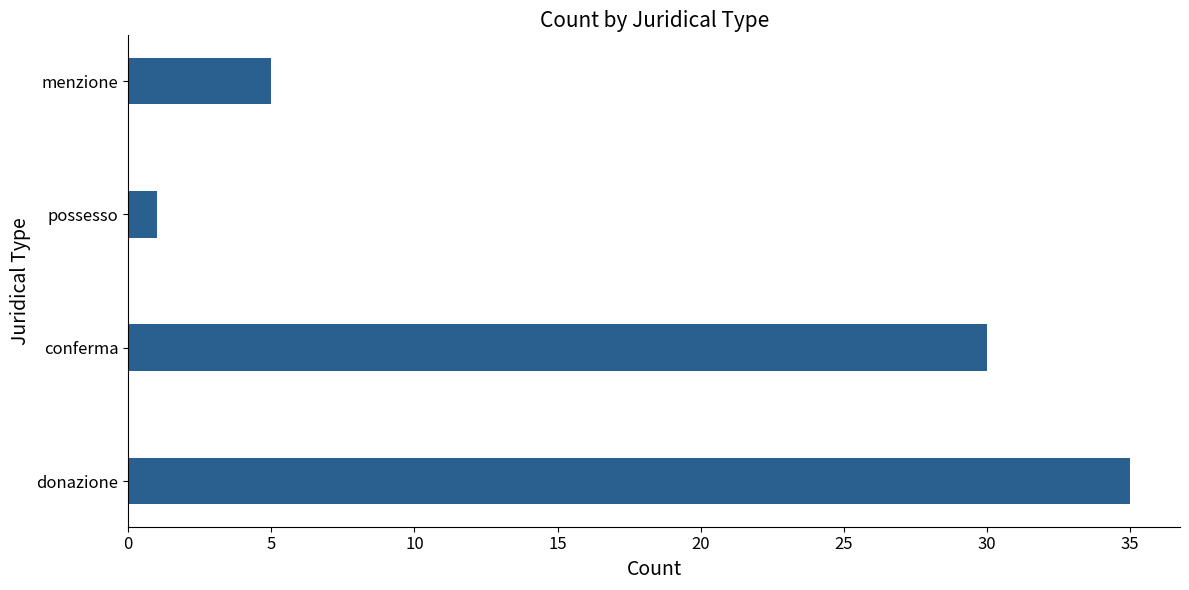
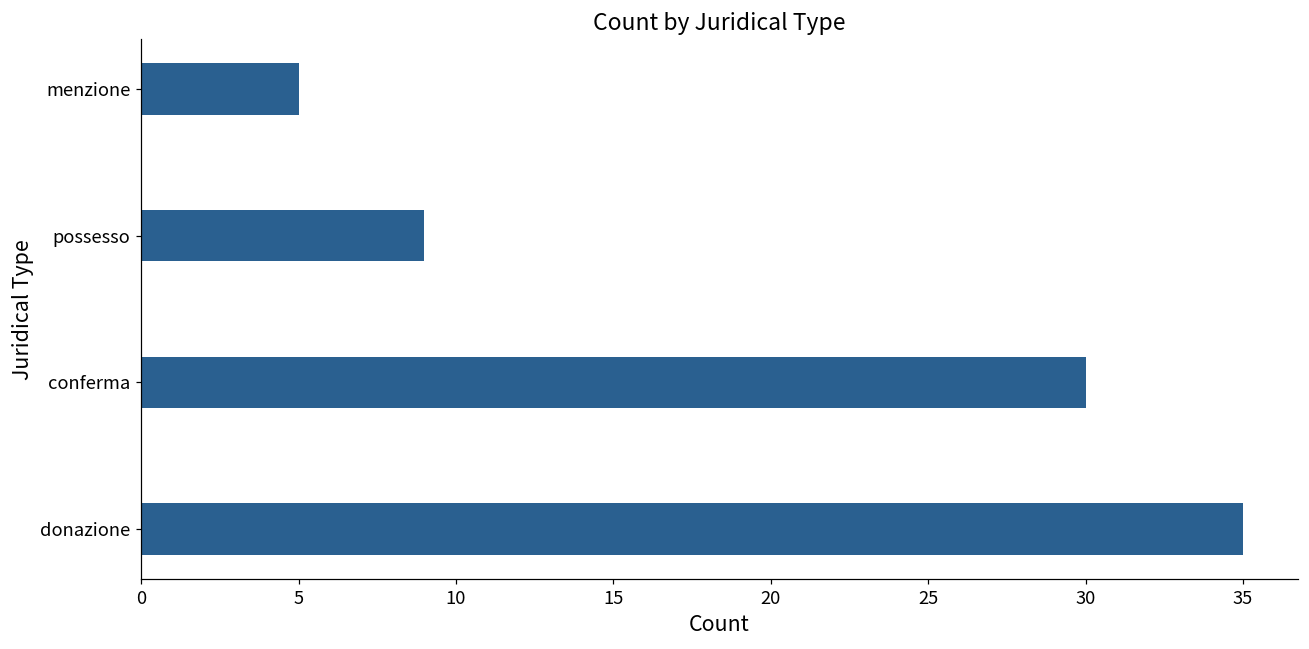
  {
    "menzione": 5,
-   "possesso": 1,
+   "possesso": 9,
    "conferma": 30,
    "donazione": 35
  }
